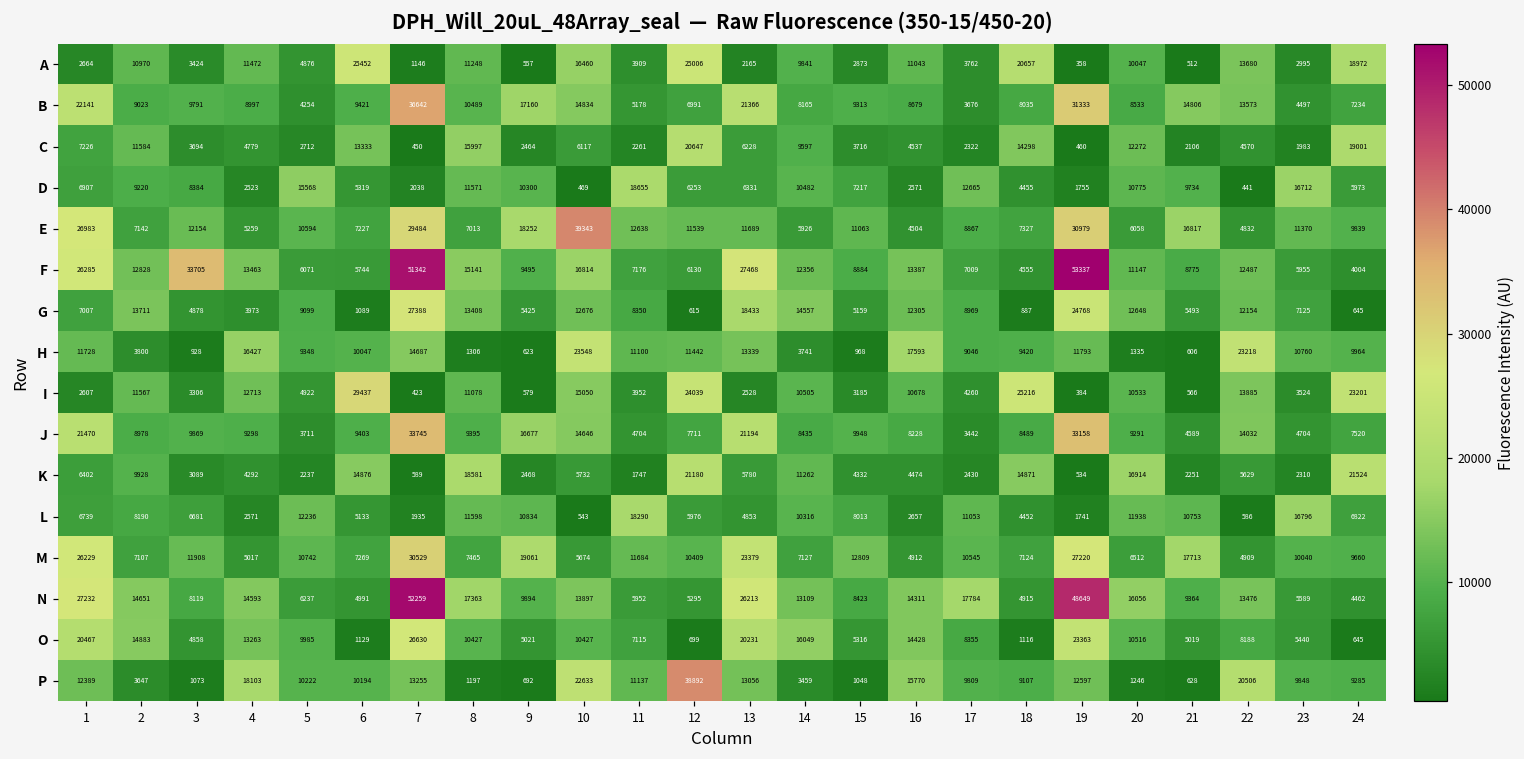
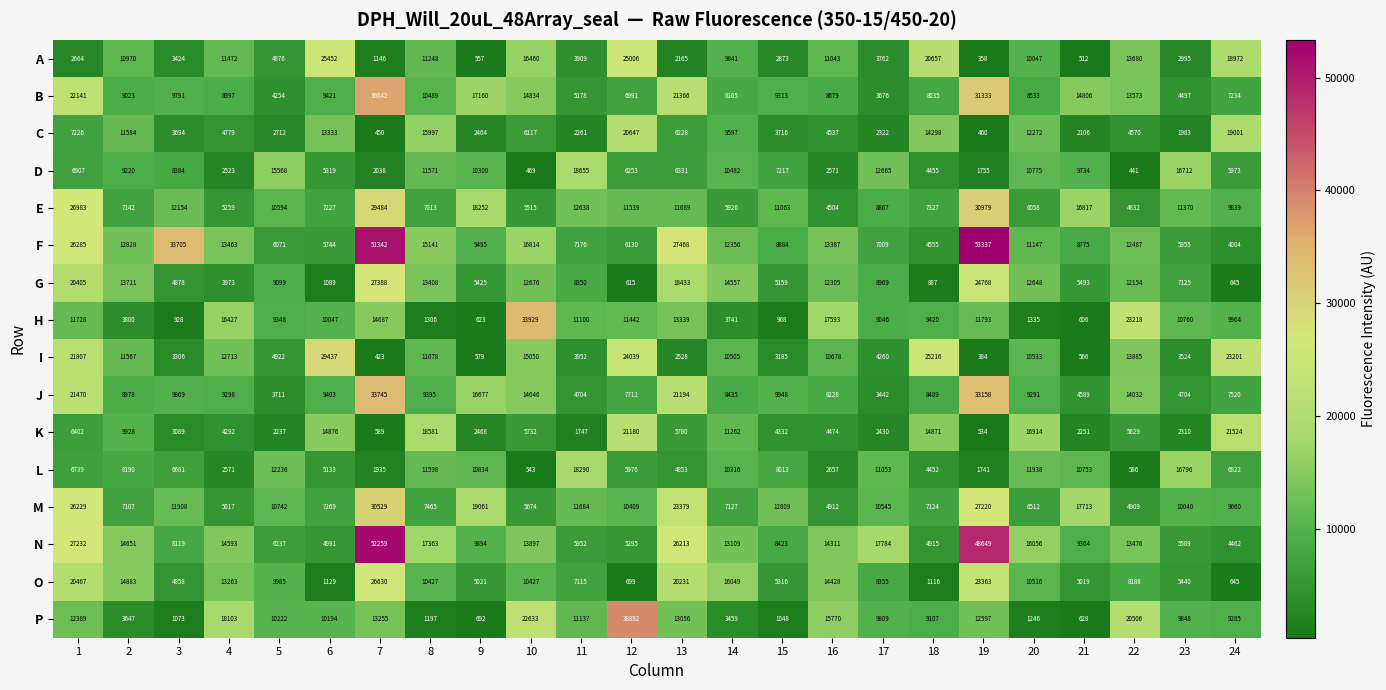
  {
    "E": {
      "1": 26983,
      "2": 7142,
      "3": 12154,
      "4": 5259,
      "5": 10594,
      "6": 7227,
      "7": 29484,
      "8": 7013,
      "9": 18252,
-     "10": 39343,
+     "10": 5515,
      "11": 12638,
      "12": 11539,
      "13": 11689,
      "14": 5926,
      "15": 11063,
      "16": 4504,
      "17": 8867,
      "18": 7327,
      "19": 30979,
      "20": 6058,
      "21": 16817,
      "22": 4832,
      "23": 11370,
      "24": 9839
    },
    "G": {
-     "1": 7007,
+     "1": 20405,
      "2": 13711,
      "3": 4878,
      "4": 3973,
      "5": 9099,
      "6": 1089,
      "7": 27388,
      "8": 13408,
      "9": 5425,
      "10": 12676,
      "11": 8350,
      "12": 615,
      "13": 18433,
      "14": 14557,
      "15": 5159,
      "16": 12305,
      "17": 8969,
      "18": 887,
      "19": 24768,
      "20": 12648,
      "21": 5493,
      "22": 12154,
      "23": 7125,
      "24": 645
    },
    "H": {
      "1": 11728,
      "2": 3800,
      "3": 928,
      "4": 16427,
      "5": 9348,
      "6": 10047,
      "7": 14687,
      "8": 1306,
      "9": 623,
-     "10": 23548,
+     "10": 33929,
      "11": 11100,
      "12": 11442,
      "13": 13339,
      "14": 3741,
      "15": 968,
      "16": 17593,
      "17": 9046,
      "18": 9420,
      "19": 11793,
      "20": 1335,
      "21": 606,
      "22": 23218,
      "23": 10760,
      "24": 9964
    },
    "I": {
-     "1": 2607,
+     "1": 21807,
      "2": 11567,
      "3": 3306,
      "4": 12713,
      "5": 4922,
      "6": 29437,
      "7": 423,
      "8": 11078,
      "9": 579,
      "10": 15050,
      "11": 3952,
      "12": 24039,
      "13": 2528,
      "14": 10505,
      "15": 3185,
      "16": 10678,
      "17": 4260,
      "18": 25216,
      "19": 384,
      "20": 10533,
      "21": 566,
      "22": 13885,
      "23": 3524,
      "24": 23201
    }
  }
